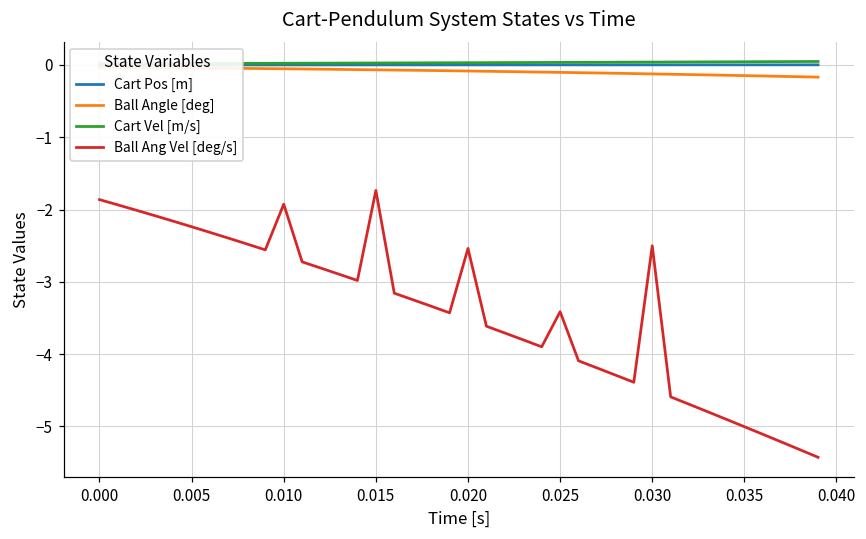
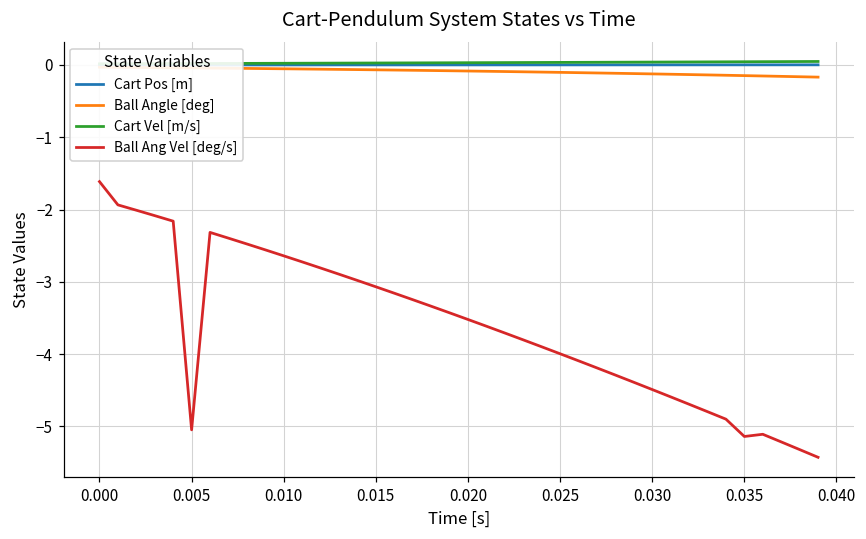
  {
    "Cart Pos [m]": {
      "0.030": 0.0,
      "0.035": 0.0
    },
    "Ball Angle [deg]": {
      "0.010": -0.1,
      "0.015": -0.1,
      "0.020": -0.1,
      "0.025": -0.1,
      "0.030": -0.1,
      "0.035": -0.1
    },
    "Cart Vel [m/s]": {
      "0.030": 0.0,
      "0.035": 0.0
    },
    "Ball Ang Vel [deg/s]": {
-     "0.000": -1.9,
-     "0.005": -2.2,
-     "0.010": -1.9,
-     "0.015": -1.7,
-     "0.020": -2.5,
-     "0.025": -3.4,
-     "0.030": -2.5,
-     "0.035": -5.0
+     "0.000": -1.6,
+     "0.005": -5.0,
+     "0.010": -2.6,
+     "0.015": -3.1,
+     "0.020": -3.5,
+     "0.025": -4.0,
+     "0.030": -4.5,
+     "0.035": -5.1
    }
  }
